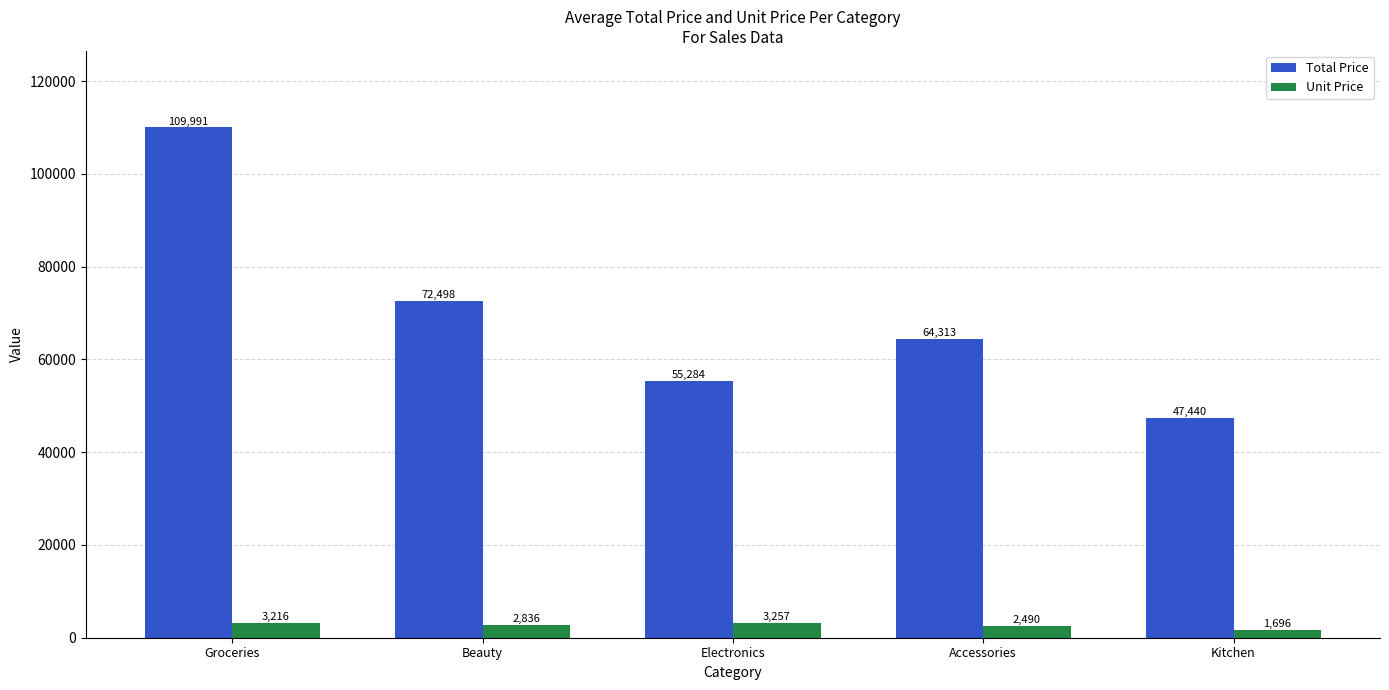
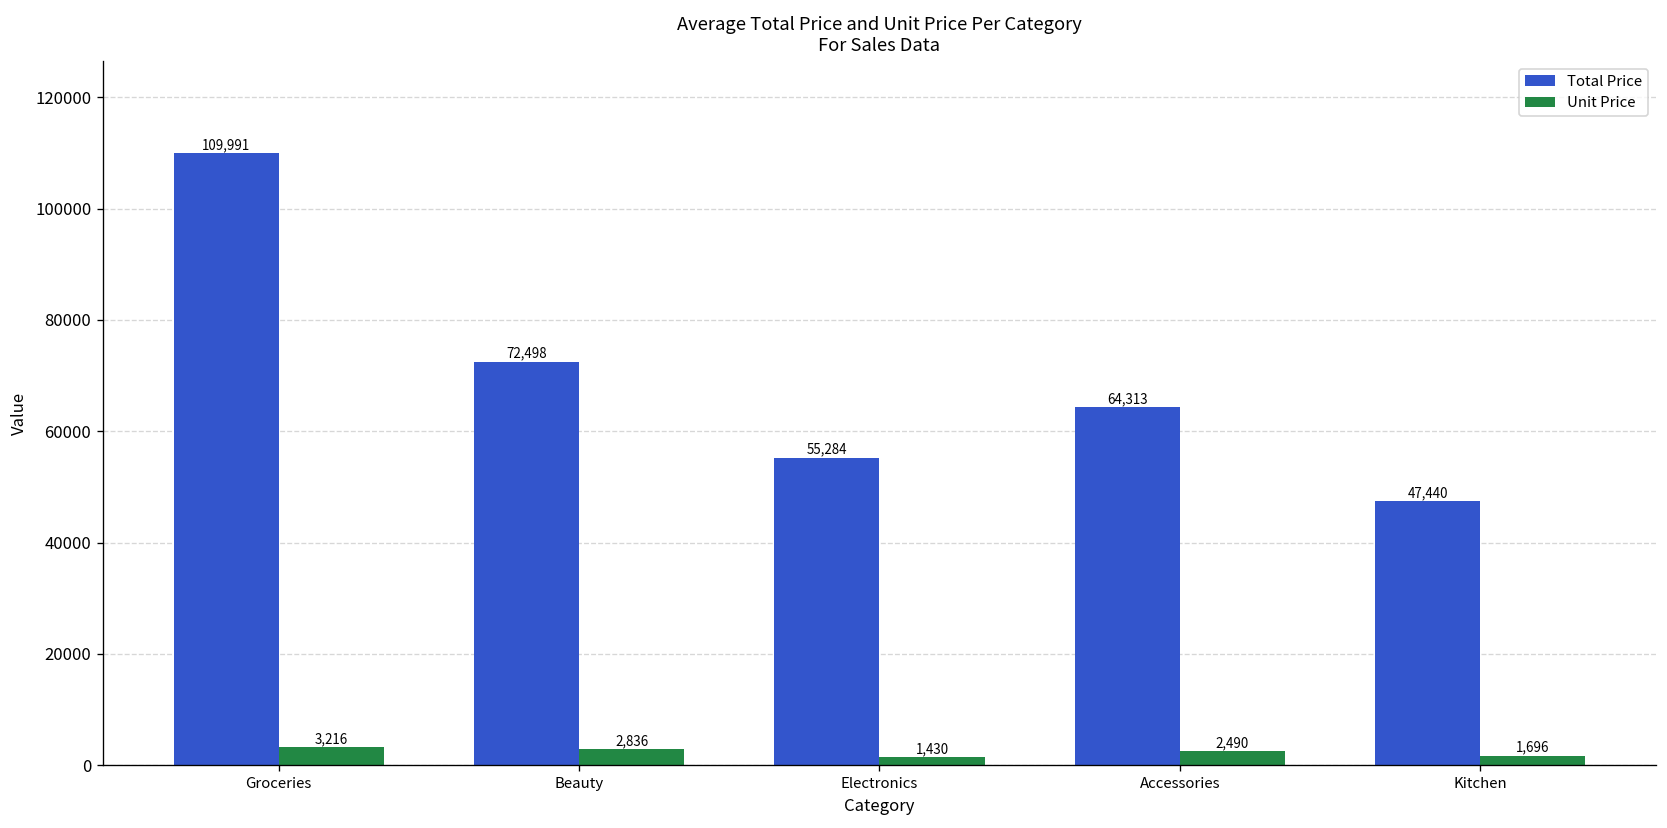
  {
    "Total Price": {
      "Groceries": "109,991",
      "Beauty": "72,498",
      "Electronics": "55,284",
      "Accessories": "64,313",
      "Kitchen": "47,440"
    },
    "Unit Price": {
      "Groceries": "3,216",
      "Beauty": "2,836",
-     "Electronics": "3,257",
+     "Electronics": "1,430",
      "Accessories": "2,490",
      "Kitchen": "1,696"
    }
  }
